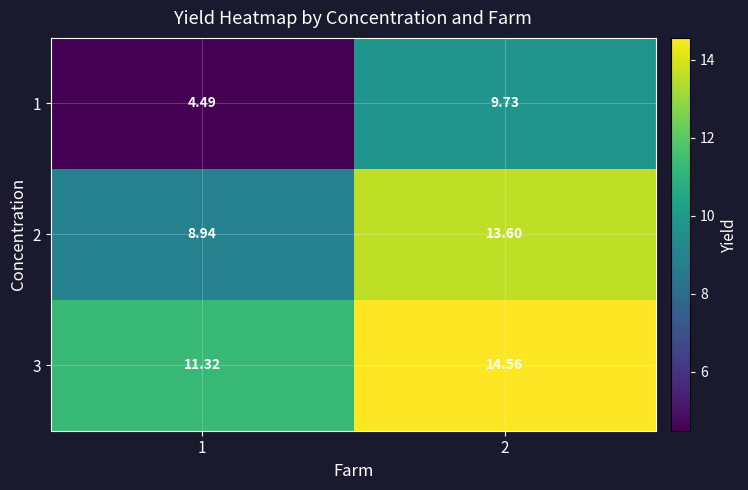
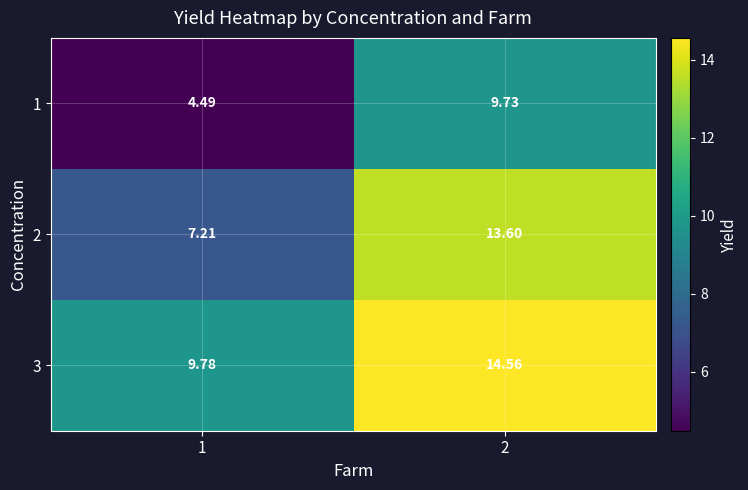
  {
    "1": {
      "1": 4.49,
      "2": 9.73
    },
    "2": {
-     "1": 8.94,
+     "1": 7.21,
      "2": 13.60
    },
    "3": {
-     "1": 11.32,
+     "1": 9.78,
      "2": 14.56
    }
  }
